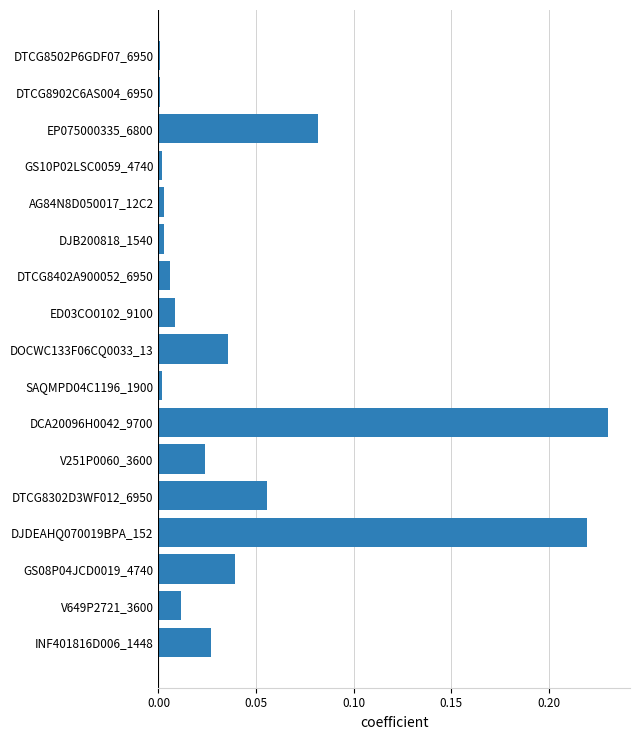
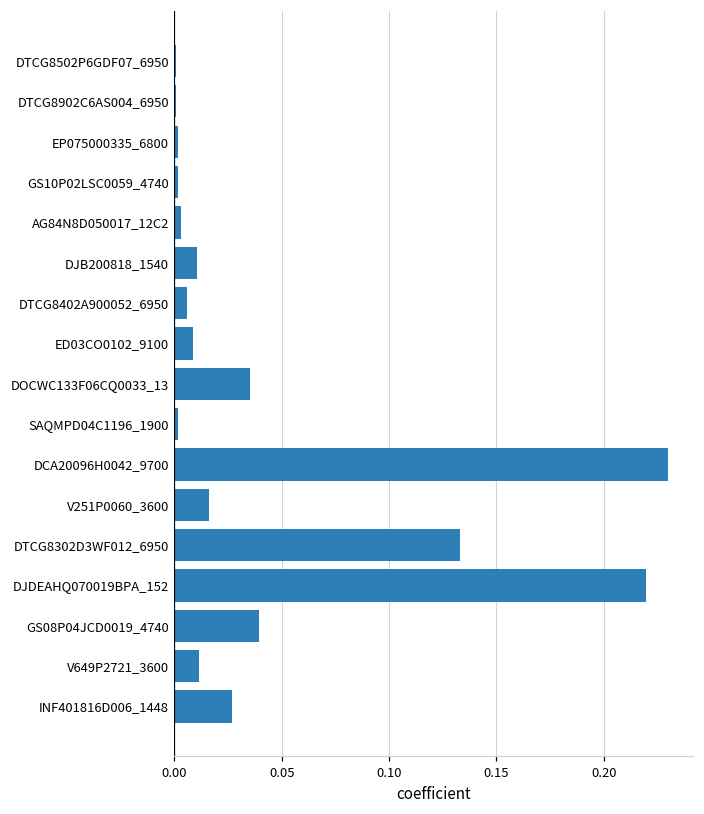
  {
-   "EP075000335_6800": 0.081,
+   "EP075000335_6800": 0.002,
    "GS10P02LSC0059_4740": 0.002,
    "AG84N8D050017_12C2": 0.003,
-   "DJB200818_1540": 0.003,
+   "DJB200818_1540": 0.011,
    "DTCG8402A900052_6950": 0.006,
    "ED03CO0102_9100": 0.009,
    "DOCWC133F06CQ0033_13": 0.035,
    "SAQMPD04C1196_1900": 0.002,
    "DCA20096H0042_9700": 0.230,
-   "V251P0060_3600": 0.024,
-   "DTCG8302D3WF012_6950": 0.056,
+   "V251P0060_3600": 0.016,
+   "DTCG8302D3WF012_6950": 0.133,
    "DJDEAHQ070019BPA_152": 0.219,
    "GS08P04JCD0019_4740": 0.039,
    "V649P2721_3600": 0.012,
    "INF401816D006_1448": 0.027
  }
